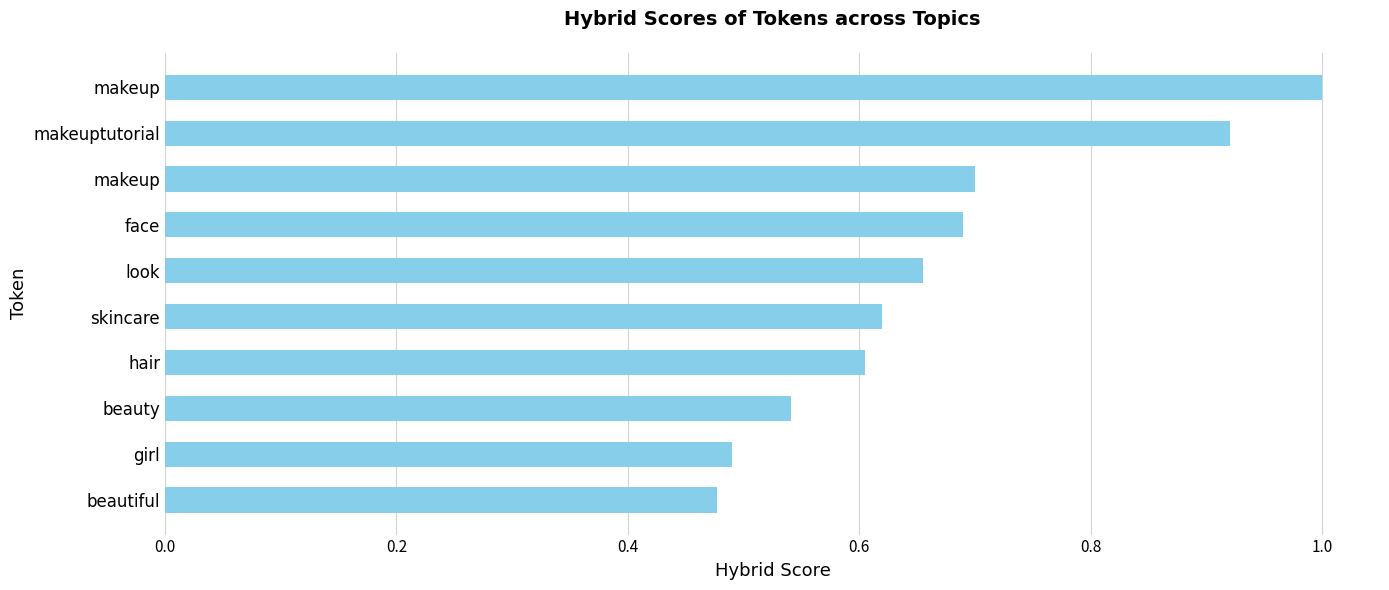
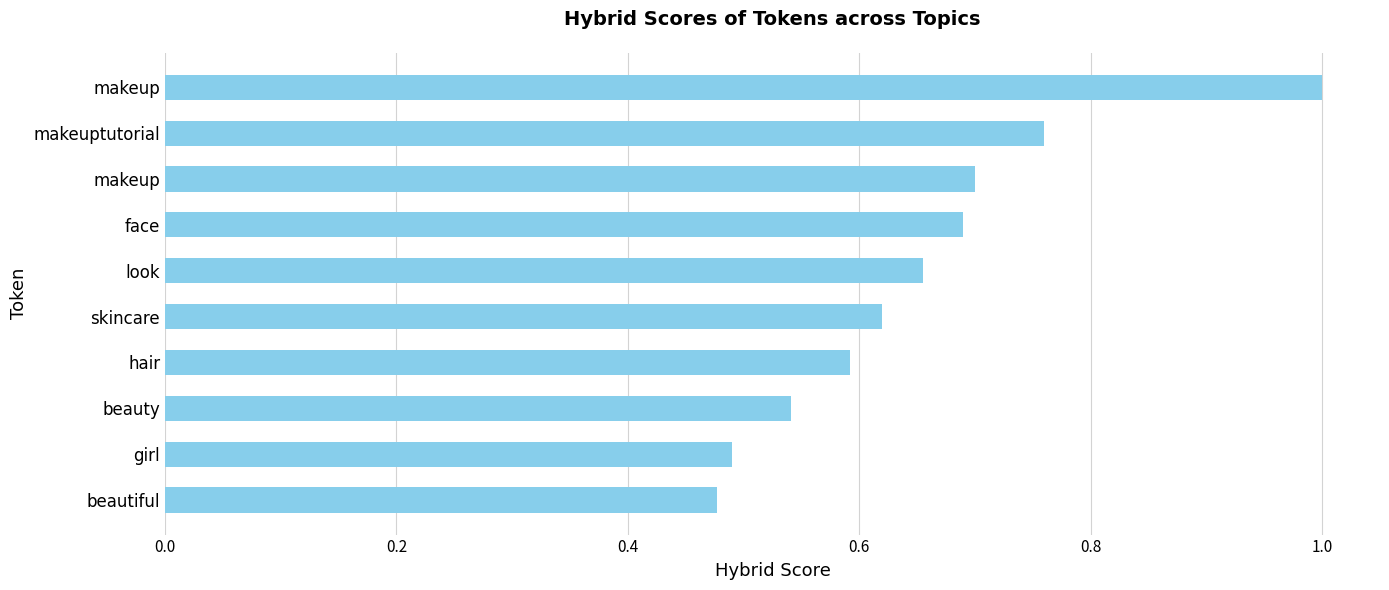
  {
-   "makeuptutorial": 0.92,
+   "makeuptutorial": 0.76,
    "face": 0.690,
    "look": 0.655,
    "skincare": 0.620,
-   "hair": 0.605,
+   "hair": 0.592,
    "beauty": 0.541,
    "girl": 0.490,
    "beautiful": 0.477
  }
